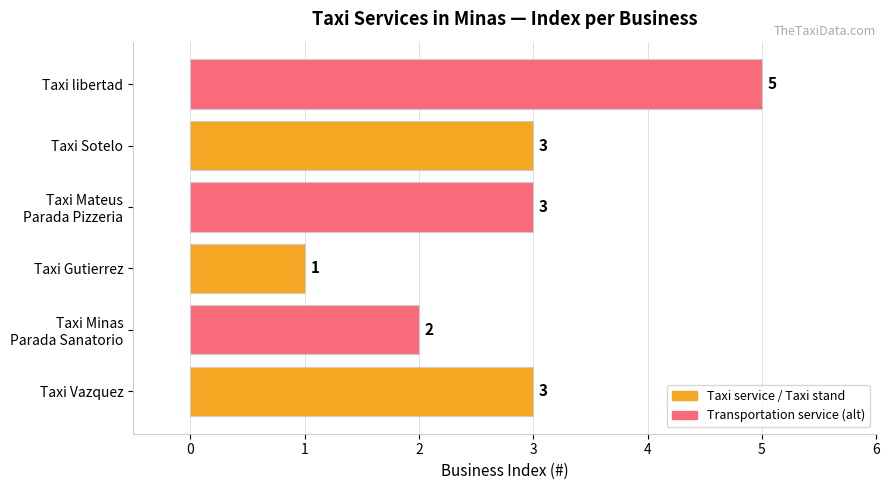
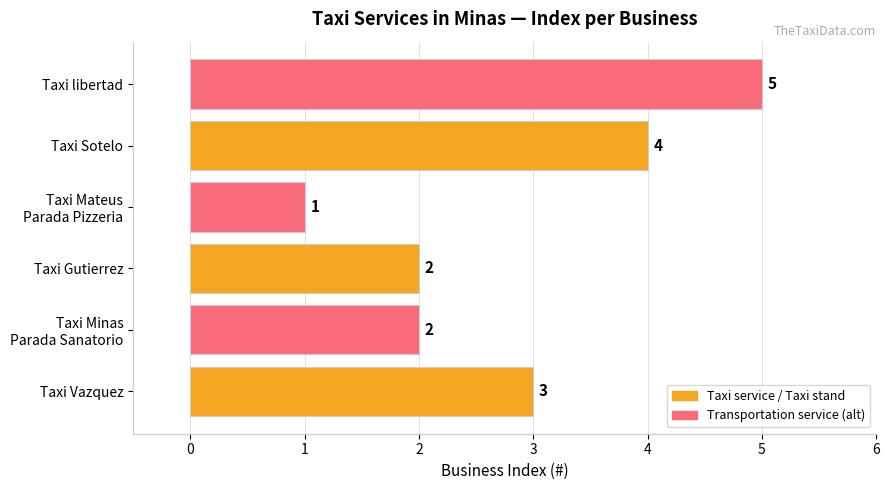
  {
    "Taxi libertad": 5,
-   "Taxi Sotelo": 3,
-   "Taxi Mateus Parada Pizzeria": 3,
-   "Taxi Gutierrez": 1,
+   "Taxi Sotelo": 4,
+   "Taxi Mateus Parada Pizzeria": 1,
+   "Taxi Gutierrez": 2,
    "Taxi Minas Parada Sanatorio": 2,
    "Taxi Vazquez": 3
  }
